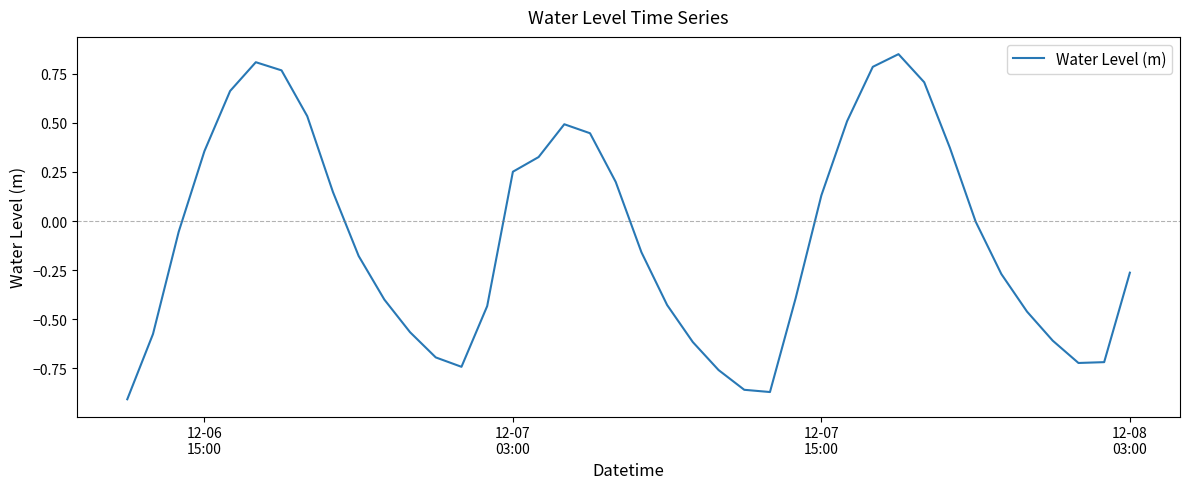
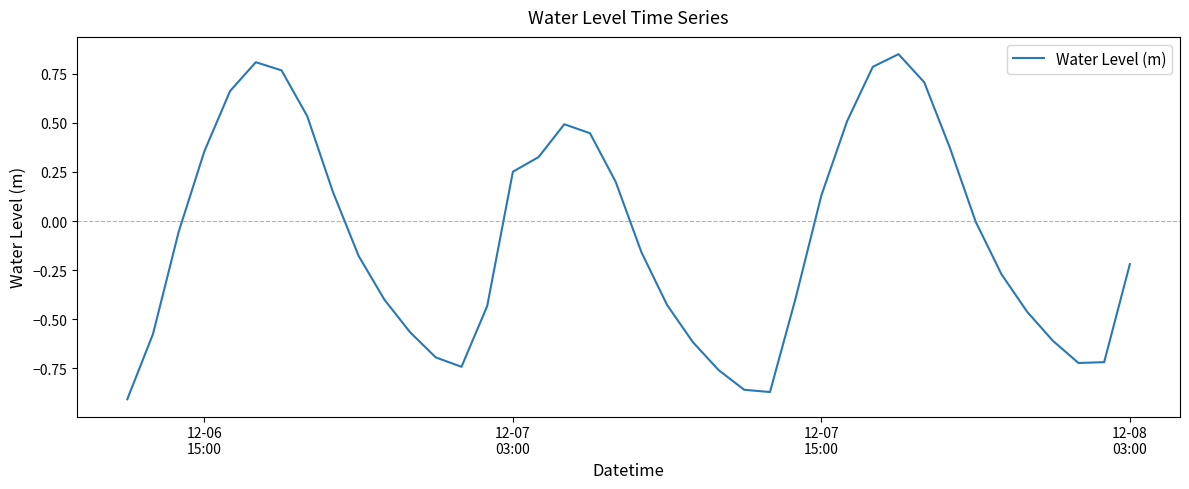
  {
    "12-06 15:00": 0.36,
    "12-07 03:00": 0.25,
    "12-07 15:00": 0.13,
-   "12-08 03:00": -0.26
+   "12-08 03:00": -0.22
  }
